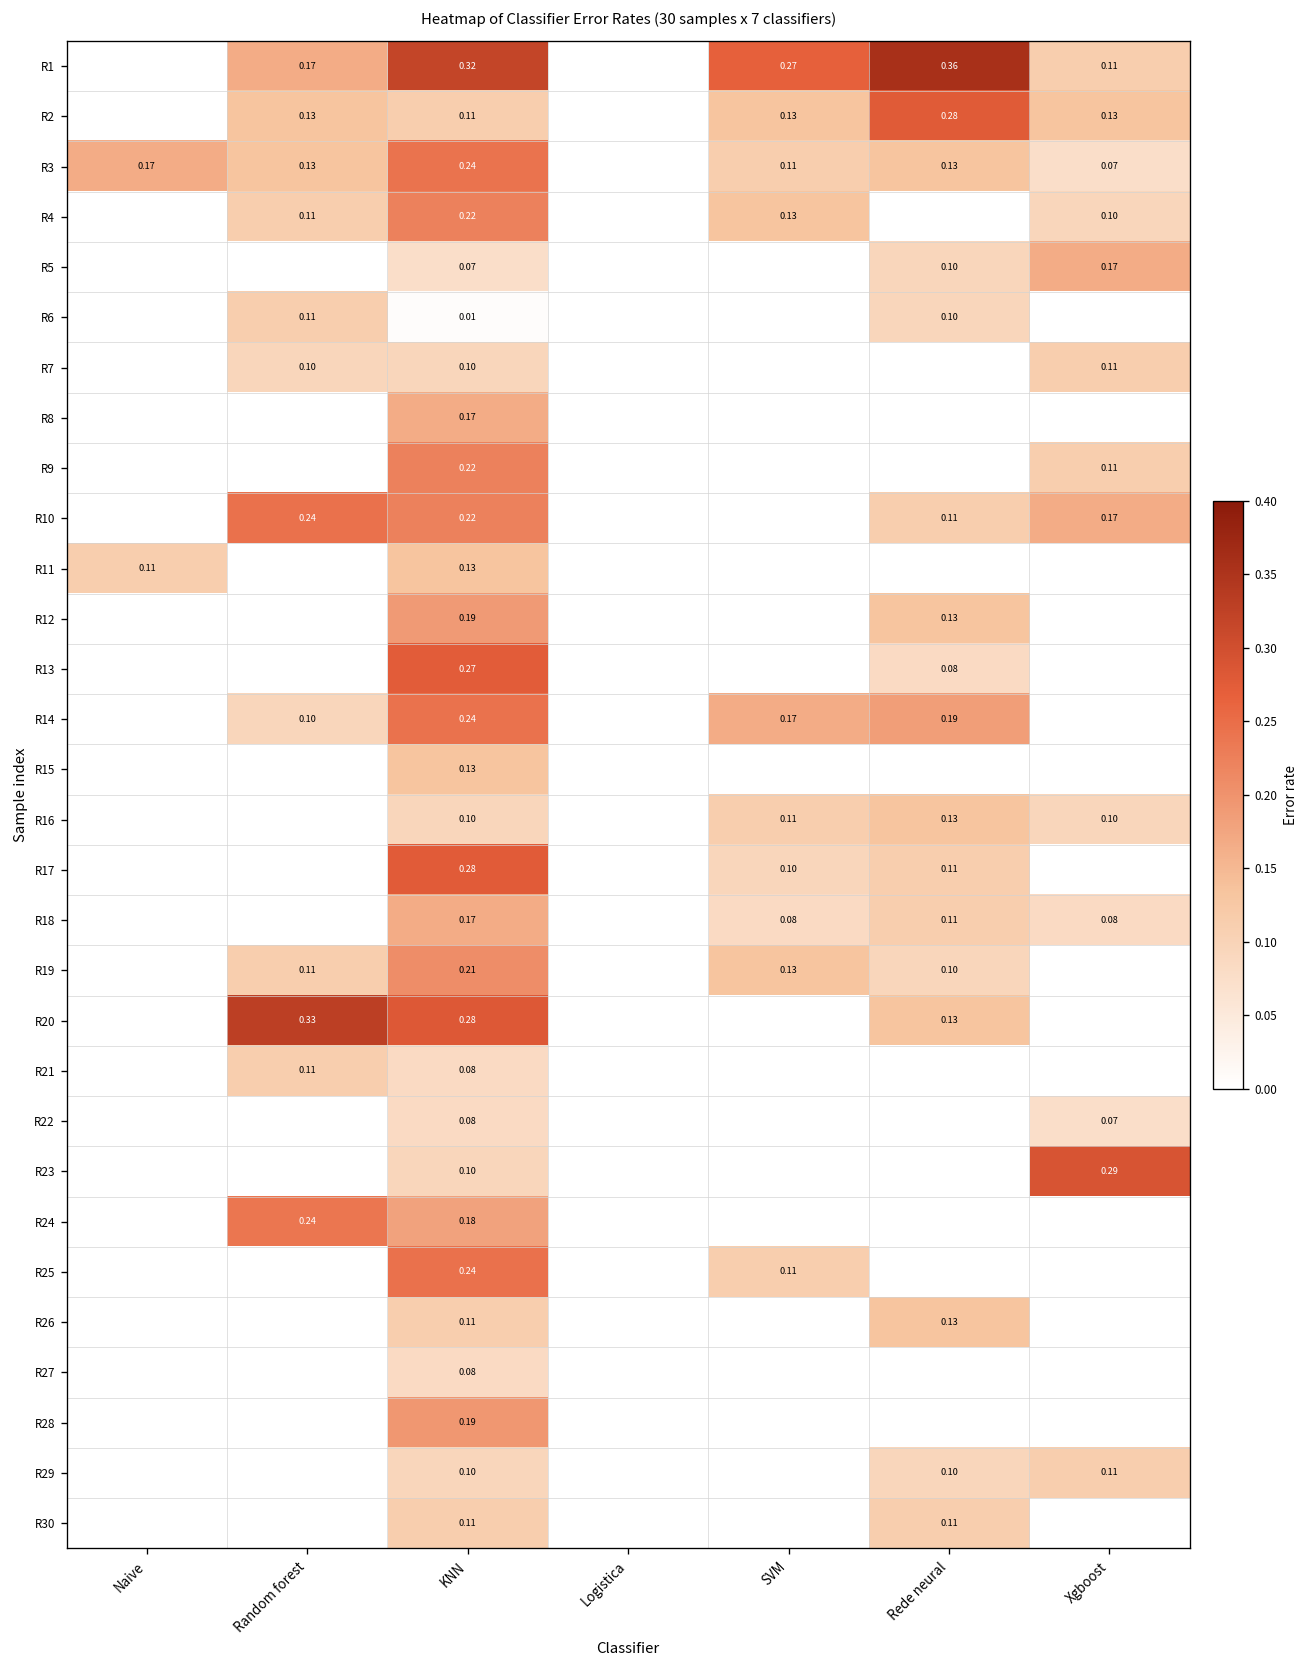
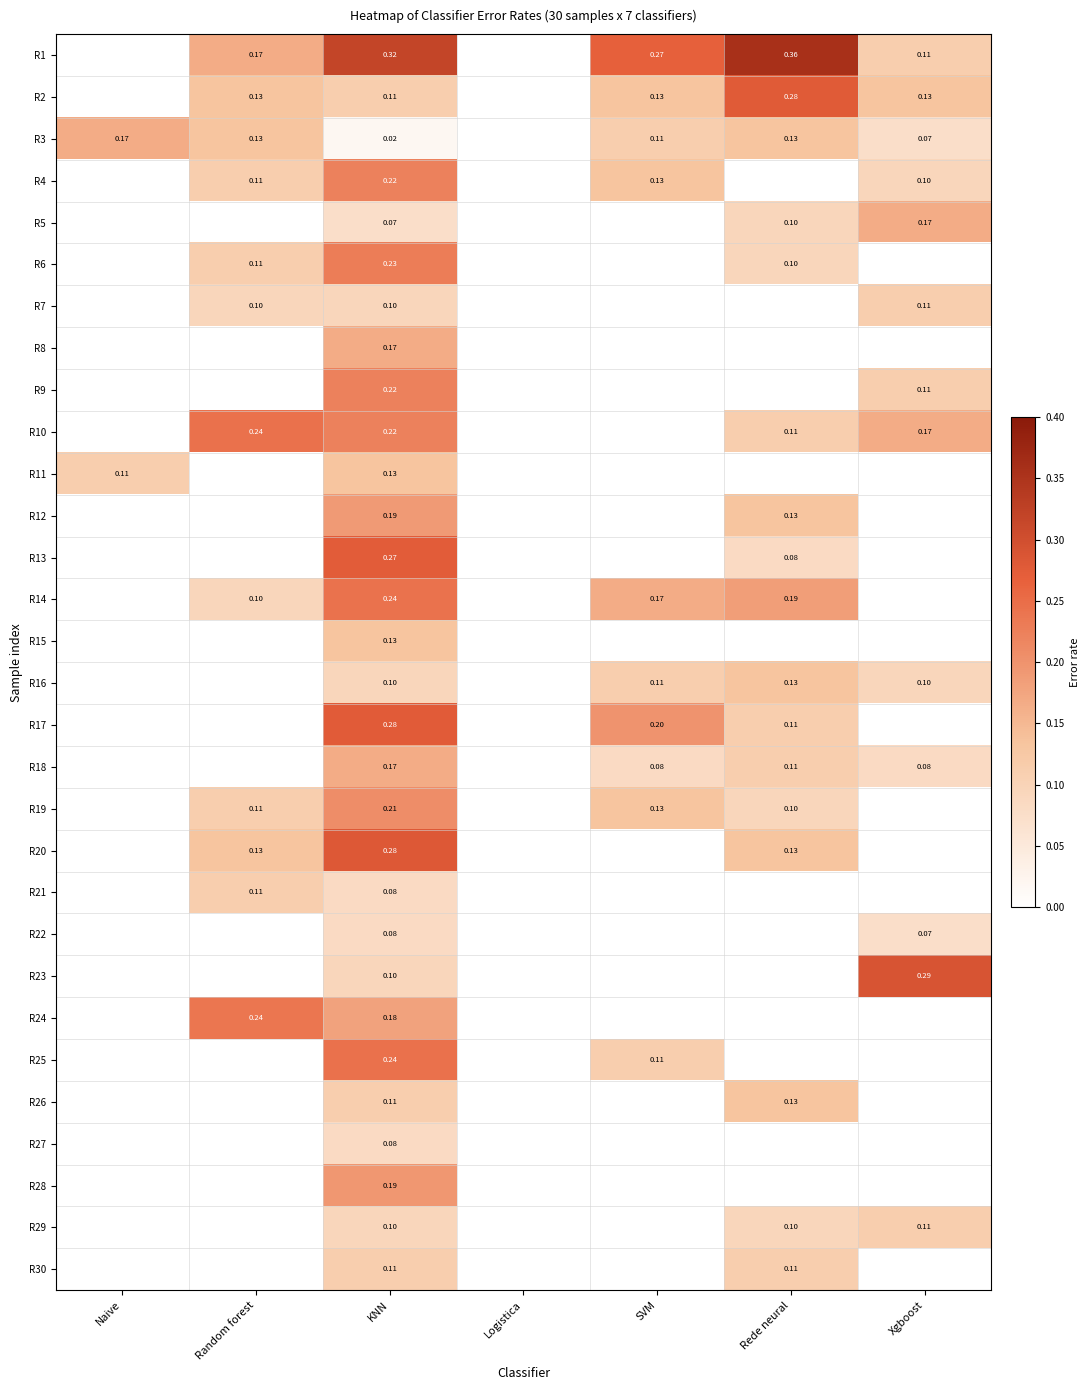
  {
    "R1": {
      "Random forest": 0.17,
      "KNN": 0.32,
      "SVM": 0.27,
      "Rede neural": 0.36,
      "Xgboost": 0.11
    },
    "R2": {
      "Random forest": 0.13,
      "KNN": 0.11,
      "SVM": 0.13,
      "Rede neural": 0.28,
      "Xgboost": 0.13
    },
    "R3": {
      "Naive": 0.17,
      "Random forest": 0.13,
-     "KNN": 0.24,
+     "KNN": 0.02,
      "SVM": 0.11,
      "Rede neural": 0.13,
      "Xgboost": 0.07
    },
    "R4": {
      "Random forest": 0.11,
      "KNN": 0.22,
      "SVM": 0.13,
      "Xgboost": 0.10
    },
    "R5": {
      "KNN": 0.07,
      "Rede neural": 0.10,
      "Xgboost": 0.17
    },
    "R6": {
      "Random forest": 0.11,
-     "KNN": 0.01,
+     "KNN": 0.23,
      "Rede neural": 0.10
    },
    "R7": {
      "Random forest": 0.10,
      "KNN": 0.10,
      "Xgboost": 0.11
    },
    "R8": {
      "KNN": 0.17
    },
    "R9": {
      "KNN": 0.22,
      "Xgboost": 0.11
    },
    "R10": {
      "Random forest": 0.24,
      "KNN": 0.22,
      "Rede neural": 0.11,
      "Xgboost": 0.17
    },
    "R11": {
      "Naive": 0.11,
      "KNN": 0.13
    },
    "R12": {
      "KNN": 0.19,
      "Rede neural": 0.13
    },
    "R13": {
      "KNN": 0.27,
      "Rede neural": 0.08
    },
    "R14": {
      "Random forest": 0.10,
      "KNN": 0.24,
      "SVM": 0.17,
      "Rede neural": 0.19
    },
    "R15": {
      "KNN": 0.13
    },
    "R16": {
      "KNN": 0.10,
      "SVM": 0.11,
      "Rede neural": 0.13,
      "Xgboost": 0.10
    },
    "R17": {
      "KNN": 0.28,
-     "SVM": 0.10,
+     "SVM": 0.20,
      "Rede neural": 0.11
    },
    "R18": {
      "KNN": 0.17,
      "SVM": 0.08,
      "Rede neural": 0.11,
      "Xgboost": 0.08
    },
    "R19": {
      "Random forest": 0.11,
      "KNN": 0.21,
      "SVM": 0.13,
      "Rede neural": 0.10
    },
    "R20": {
-     "Random forest": 0.33,
+     "Random forest": 0.13,
      "KNN": 0.28,
      "Rede neural": 0.13
    },
    "R21": {
      "Random forest": 0.11,
      "KNN": 0.08
    },
    "R22": {
      "KNN": 0.08,
      "Xgboost": 0.07
    },
    "R23": {
      "KNN": 0.10,
      "Xgboost": 0.29
    },
    "R24": {
      "Random forest": 0.24,
      "KNN": 0.18
    },
    "R25": {
      "KNN": 0.24,
      "SVM": 0.11
    },
    "R26": {
      "KNN": 0.11,
      "Rede neural": 0.13
    },
    "R27": {
      "KNN": 0.08
    },
    "R28": {
      "KNN": 0.19
    },
    "R29": {
      "KNN": 0.10,
      "Rede neural": 0.10,
      "Xgboost": 0.11
    },
    "R30": {
      "KNN": 0.11,
      "Rede neural": 0.11
    }
  }
